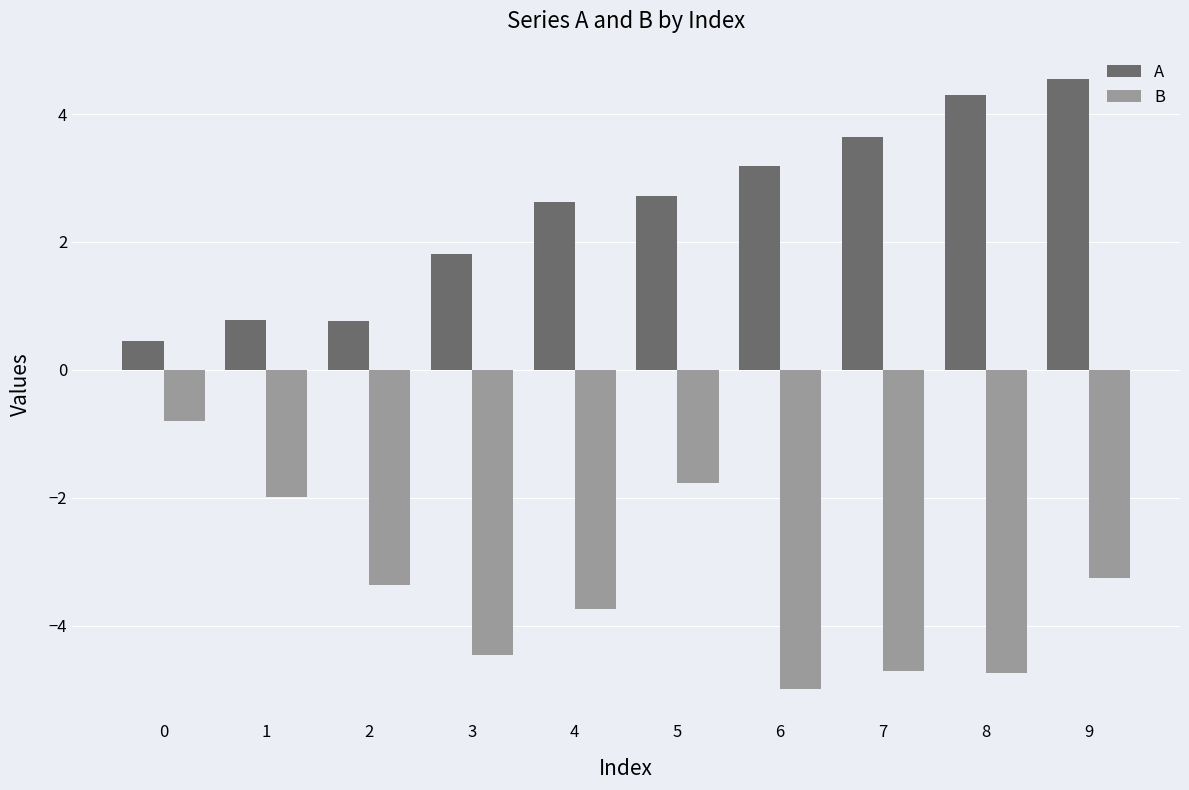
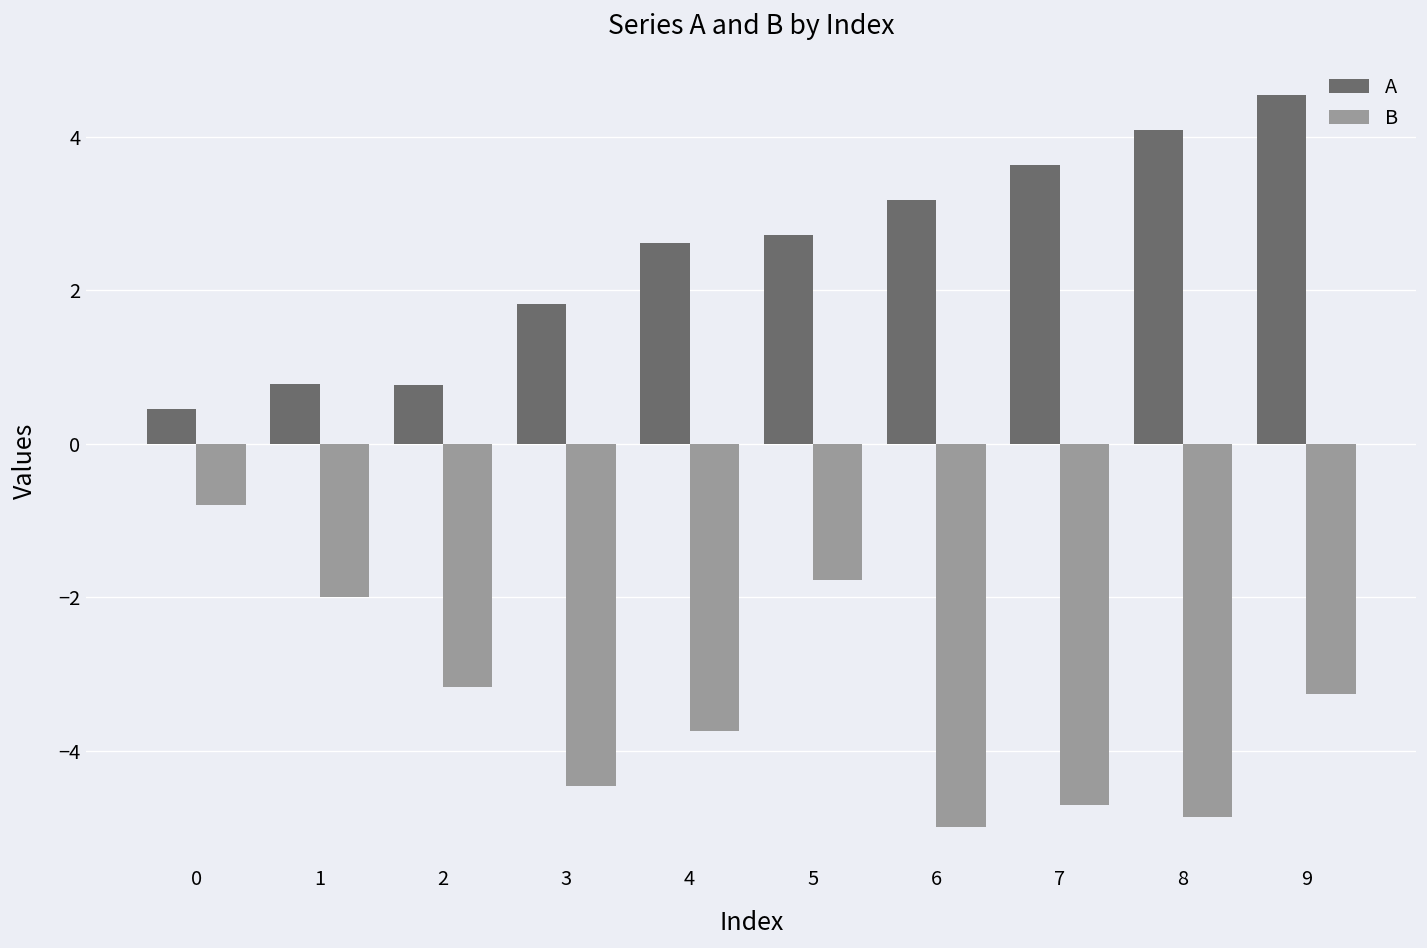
  {
    "A": {
      "0": 0.5,
      "1": 0.8,
      "2": 0.8,
      "3": 1.8,
      "4": 2.6,
      "5": 2.7,
      "6": 3.2,
      "7": 3.6,
-     "8": 4.3,
+     "8": 4.1,
      "9": 4.5
    },
    "B": {
      "0": -0.8,
      "1": -2.0,
-     "2": -3.4,
+     "2": -3.2,
      "3": -4.5,
      "4": -3.7,
      "5": -1.8,
      "6": -5.0,
      "7": -4.7,
-     "8": -4.7,
+     "8": -4.9,
      "9": -3.3
    }
  }
